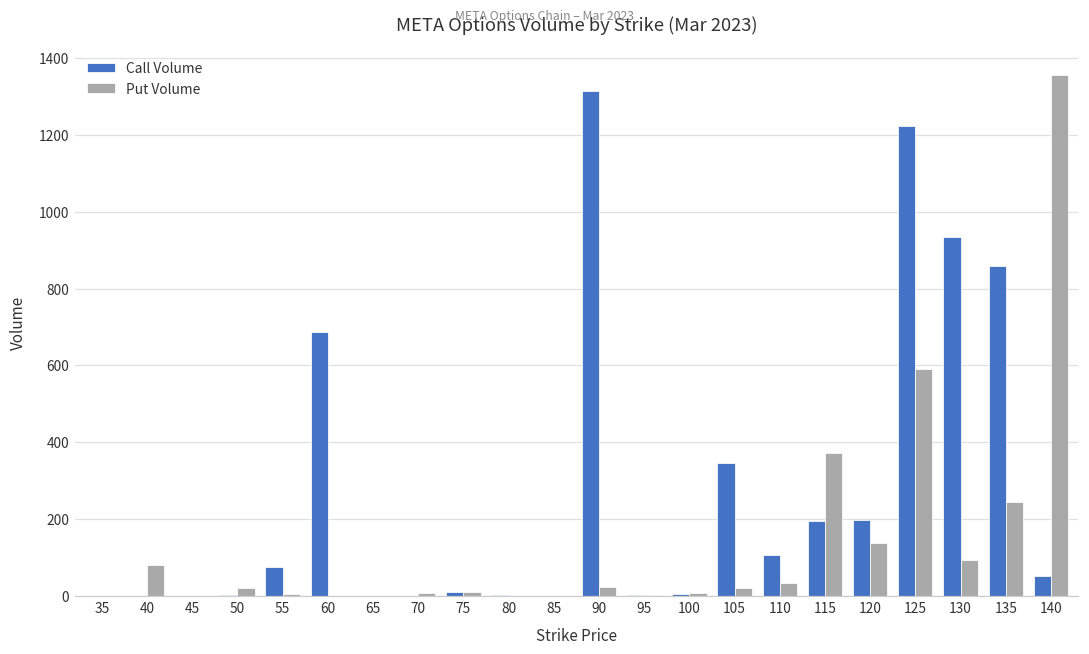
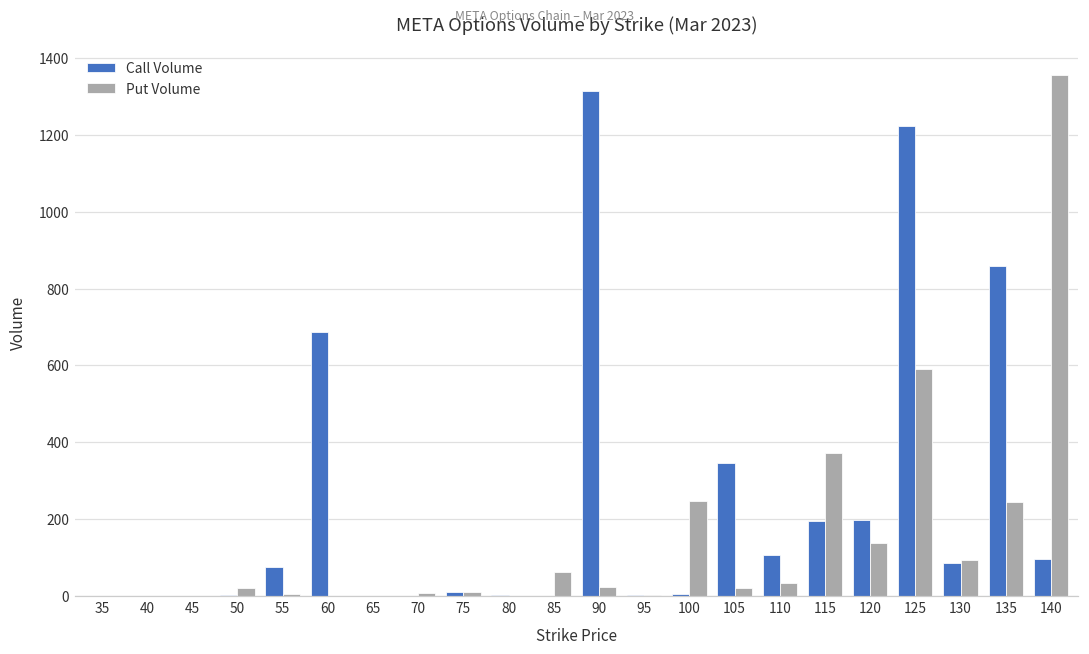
  {
    "Call Volume": {
      "35": 0,
      "40": 0,
      "45": 0,
      "55": 70,
      "60": 690,
      "65": 0,
      "70": 0,
      "75": 10,
      "85": 0,
      "90": 1320,
      "105": 350,
      "110": 110,
      "115": 200,
      "120": 200,
      "125": 1230,
-     "130": 940,
+     "130": 90,
      "135": 860,
-     "140": 50
+     "140": 100
    },
    "Put Volume": {
      "35": 0,
-     "40": 80,
+     "40": 0,
      "45": 0,
      "50": 20,
      "60": 0,
      "65": 0,
      "75": 10,
      "80": 0,
-     "85": 0,
+     "85": 60,
      "90": 20,
-     "100": 10,
+     "100": 250,
      "105": 20,
      "110": 30,
      "115": 370,
      "120": 140,
      "125": 590,
      "130": 90,
      "135": 250,
      "140": 1360
    }
  }
